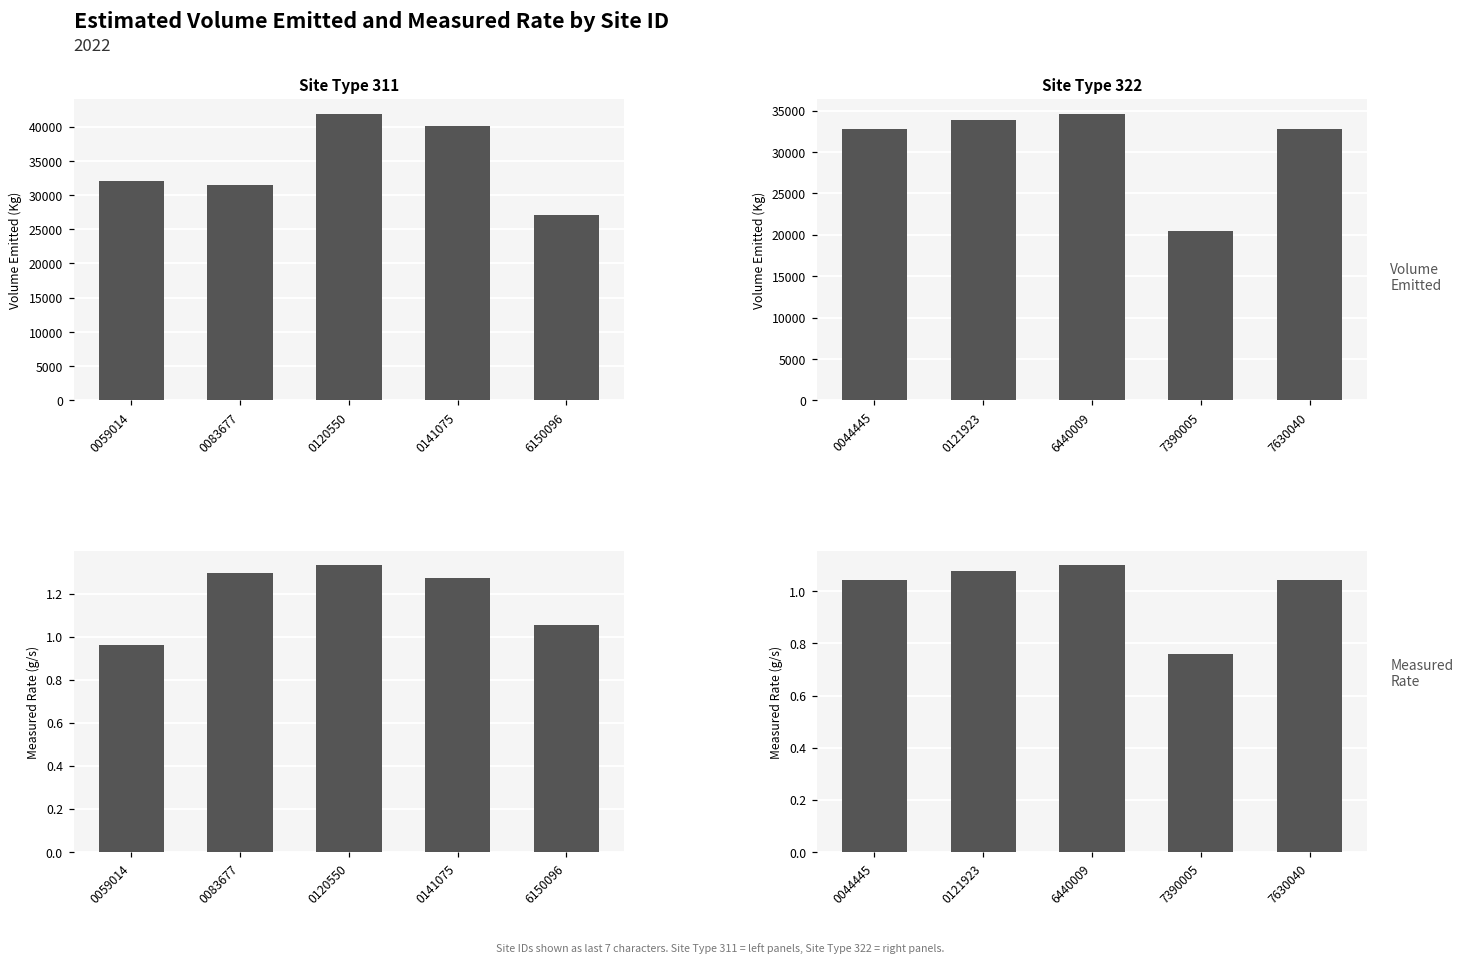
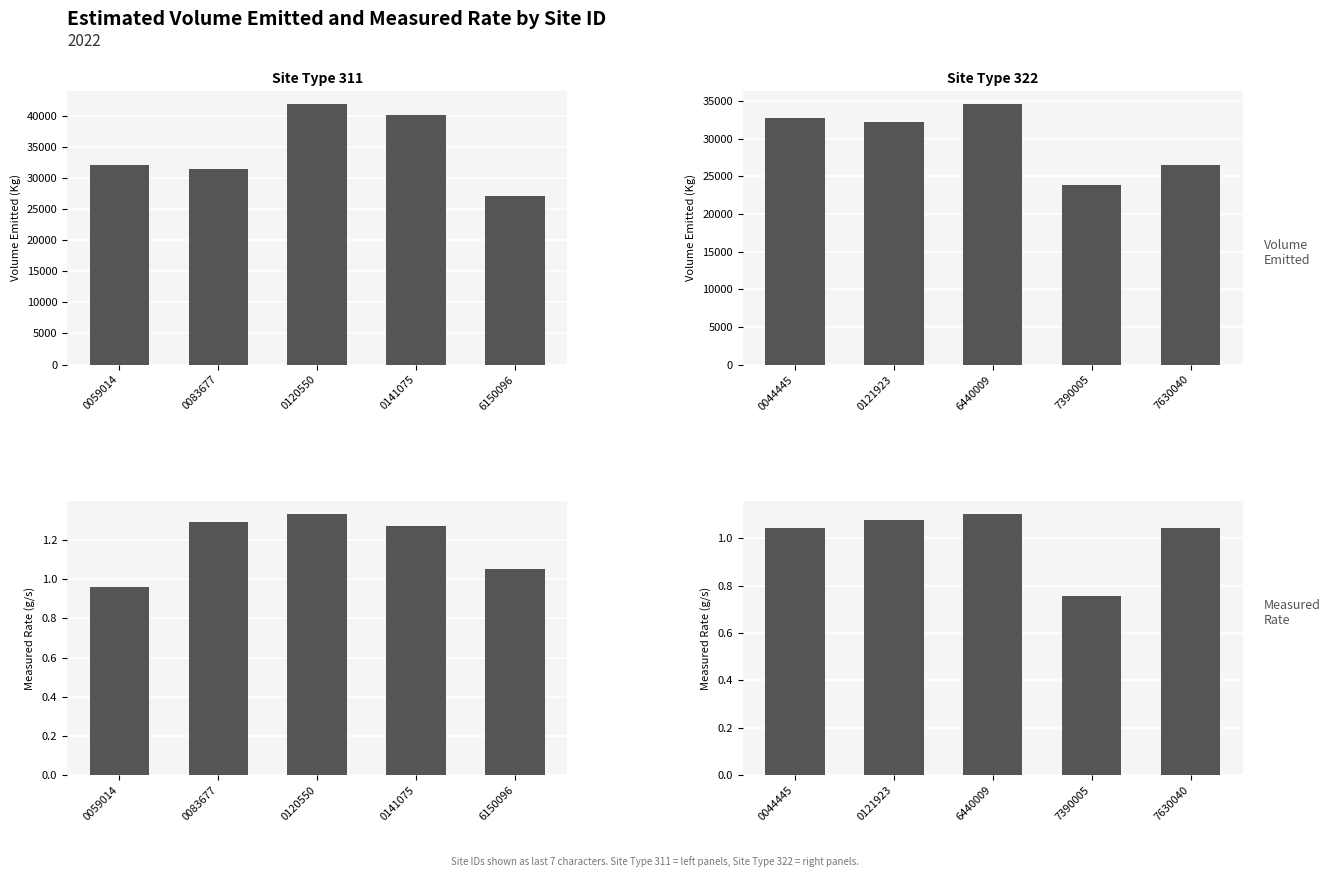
  {
    "Site Type 311": {
      "0059014": 32000,
      "0083677": 31000,
      "0120550": 42000,
      "0141075": 40000,
      "6150096": 27000
    },
    "Site Type 322": {
      "0044445": 33000,
-     "0121923": 34000,
+     "0121923": 32000,
      "6440009": 35000,
-     "7390005": 20000,
-     "7630040": 33000
+     "7390005": 24000,
+     "7630040": 27000
    }
  }
